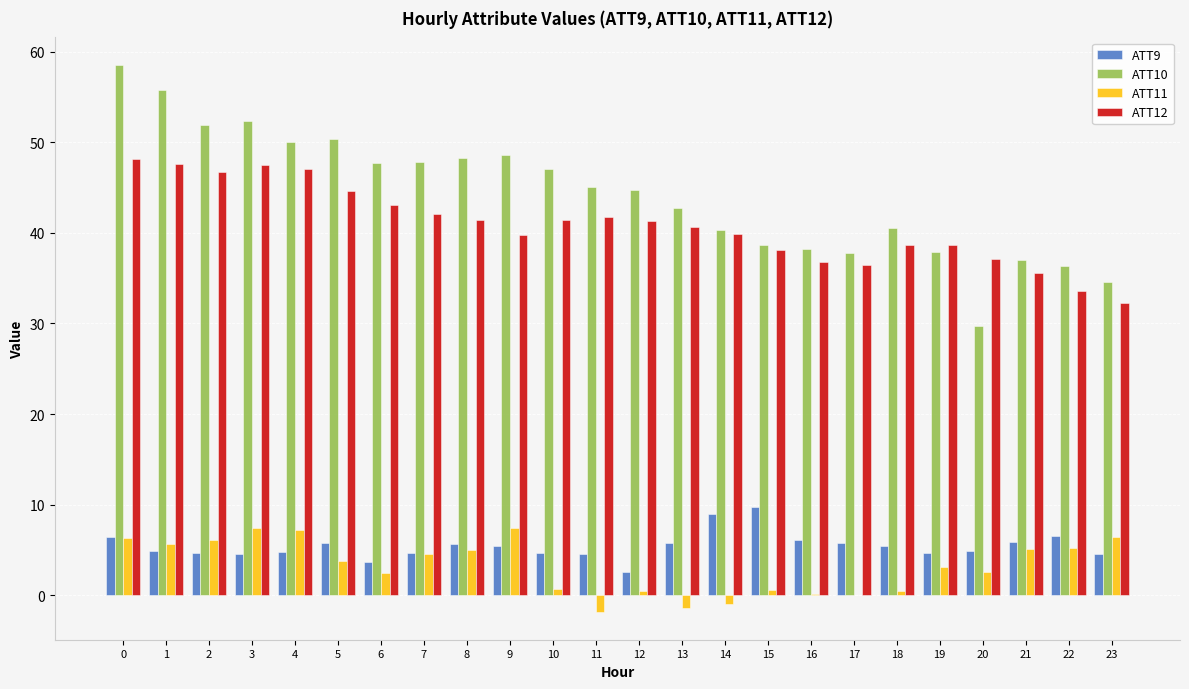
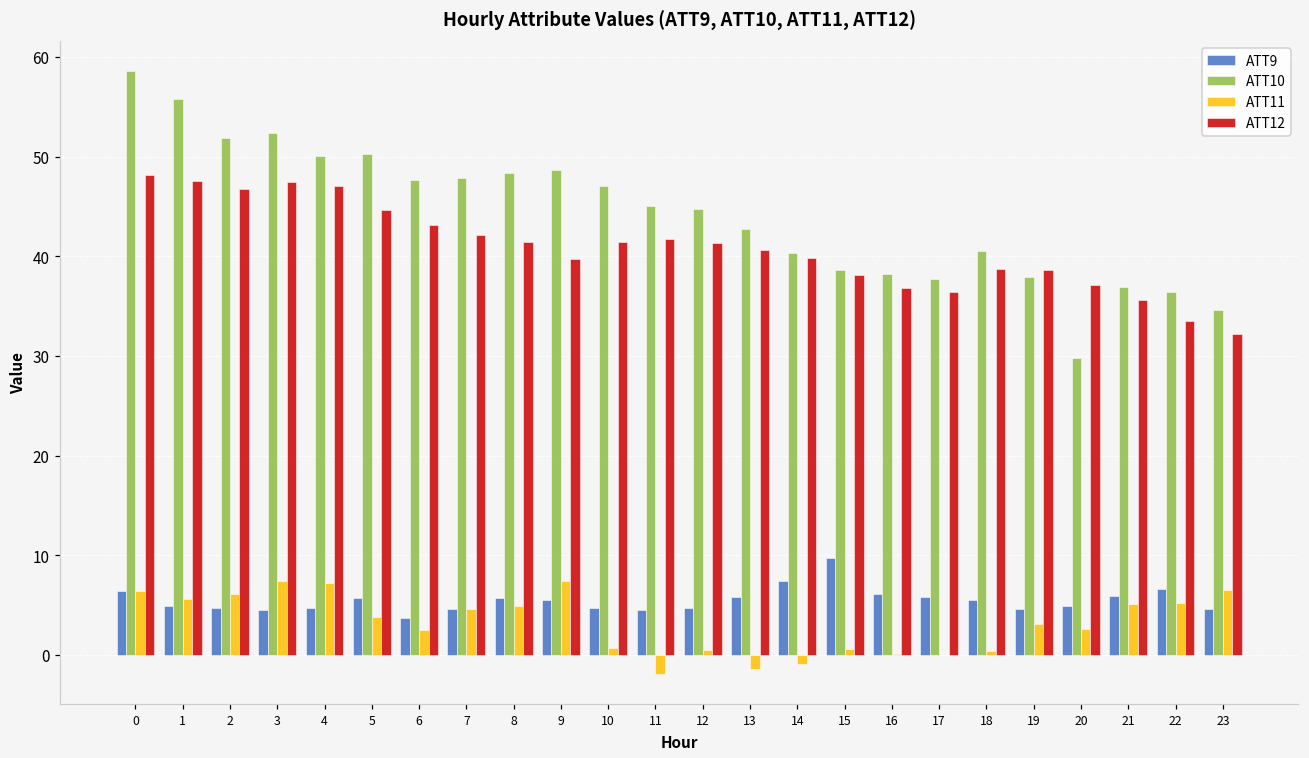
  {
    "ATT9": {
      "0": 6,
      "1": 5,
      "2": 5,
      "3": 5,
      "4": 5,
      "5": 6,
      "6": 4,
      "7": 5,
      "8": 6,
      "9": 5,
      "10": 5,
      "11": 5,
-     "12": 3,
+     "12": 5,
      "13": 6,
-     "14": 9,
+     "14": 7,
      "15": 10,
      "16": 6,
      "17": 6,
      "18": 5,
      "19": 5,
      "20": 5,
      "21": 6,
      "22": 7,
      "23": 5
    },
    "ATT10": {
      "0": 59,
      "1": 56,
      "2": 52,
      "3": 52,
      "4": 50,
      "5": 50,
      "6": 48,
      "7": 48,
      "8": 48,
      "9": 49,
      "10": 47,
      "11": 45,
      "12": 45,
      "13": 43,
      "14": 40,
      "15": 39,
      "16": 38,
      "17": 38,
      "18": 40,
      "19": 38,
      "20": 30,
      "21": 37,
      "22": 36,
      "23": 35
    },
    "ATT11": {
      "0": 6,
      "1": 6,
      "2": 6,
      "3": 7,
      "4": 7,
      "5": 4,
      "6": 3,
      "7": 5,
      "8": 5,
      "9": 7,
      "10": 1,
      "11": -2,
      "12": 0,
      "13": -1,
      "14": -1,
      "15": 1,
      "18": 0,
      "19": 3,
      "20": 3,
      "21": 5,
      "22": 5,
      "23": 6
    },
    "ATT12": {
      "0": 48,
      "1": 48,
      "2": 47,
      "3": 47,
      "4": 47,
      "5": 45,
      "6": 43,
      "7": 42,
      "8": 41,
      "9": 40,
      "10": 41,
      "11": 42,
      "12": 41,
      "13": 41,
      "14": 40,
      "15": 38,
      "16": 37,
      "17": 36,
      "18": 39,
      "19": 39,
      "20": 37,
      "21": 36,
      "22": 34,
      "23": 32
    }
  }
